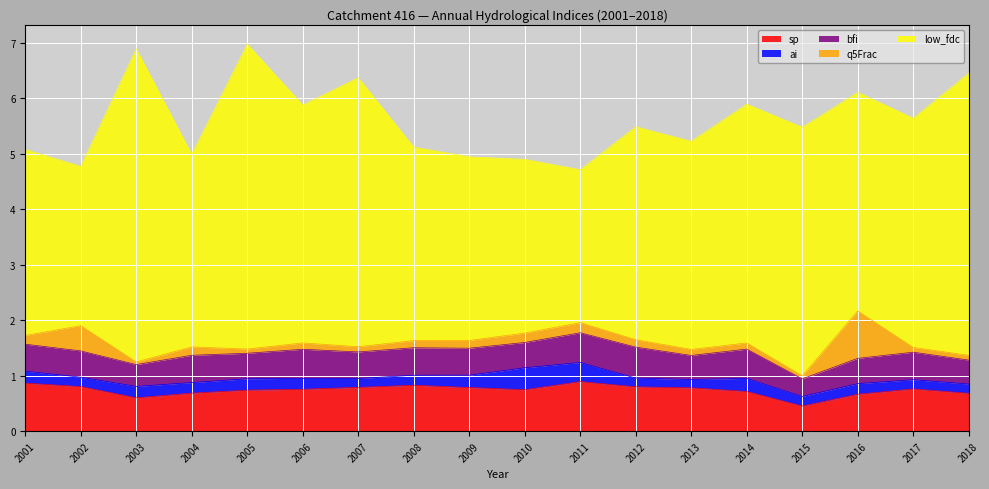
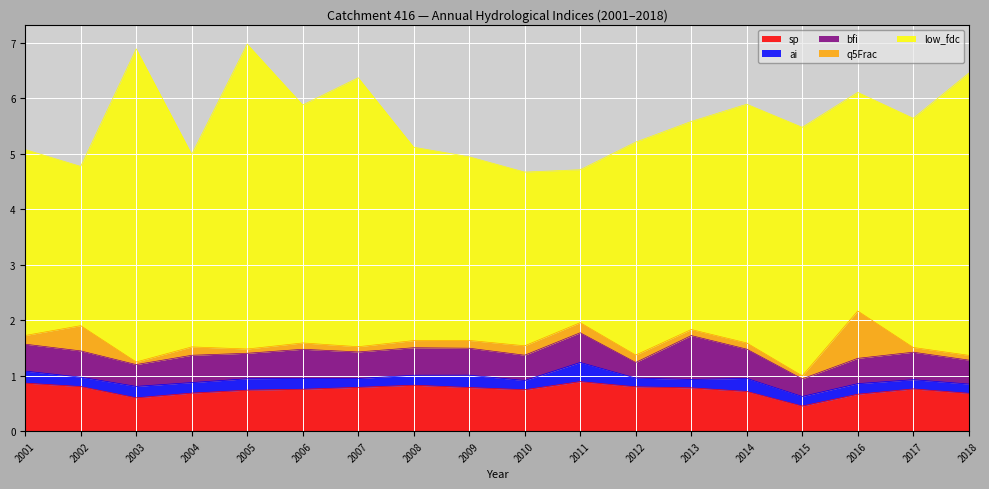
  {
    "sp": {
      "2001": 0.9,
      "2002": 0.8,
      "2003": 0.6,
      "2004": 0.7,
      "2005": 0.7,
      "2006": 0.8,
      "2007": 0.8,
      "2008": 0.8,
      "2009": 0.8,
      "2010": 0.7,
      "2011": 0.9,
      "2012": 0.8,
      "2013": 0.8,
      "2014": 0.7,
      "2015": 0.5,
      "2016": 0.7,
      "2017": 0.8,
      "2018": 0.7
    },
    "ai": {
      "2001": 0.2,
      "2002": 0.2,
      "2003": 0.2,
      "2004": 0.2,
      "2005": 0.2,
      "2006": 0.2,
      "2007": 0.2,
      "2008": 0.2,
      "2009": 0.2,
-     "2010": 0.4,
+     "2010": 0.2,
      "2011": 0.3,
      "2012": 0.2,
      "2013": 0.2,
      "2014": 0.2,
      "2015": 0.2,
      "2016": 0.2,
      "2017": 0.2,
      "2018": 0.2
    },
    "bfi": {
      "2001": 0.5,
      "2002": 0.5,
      "2003": 0.4,
      "2004": 0.5,
      "2005": 0.5,
      "2006": 0.5,
      "2007": 0.5,
      "2008": 0.5,
      "2009": 0.5,
      "2010": 0.5,
      "2011": 0.5,
-     "2012": 0.6,
-     "2013": 0.4,
+     "2012": 0.3,
+     "2013": 0.8,
      "2014": 0.5,
      "2015": 0.3,
      "2016": 0.5,
      "2017": 0.5,
      "2018": 0.4
    },
    "q5Frac": {
      "2001": 0.2,
      "2002": 0.5,
      "2003": 0.0,
      "2004": 0.2,
      "2005": 0.1,
      "2006": 0.1,
      "2007": 0.1,
      "2008": 0.1,
      "2009": 0.1,
      "2010": 0.2,
      "2011": 0.2,
      "2012": 0.1,
      "2013": 0.1,
      "2014": 0.1,
      "2015": 0.1,
      "2016": 0.9,
      "2017": 0.1,
      "2018": 0.1
    },
    "low_fdc": {
      "2001": 3.4,
      "2002": 2.9,
      "2003": 5.6,
      "2004": 3.5,
      "2005": 5.5,
      "2006": 4.3,
      "2007": 4.8,
      "2008": 3.5,
      "2009": 3.3,
      "2010": 3.1,
      "2011": 2.8,
      "2012": 3.8,
      "2013": 3.7,
      "2014": 4.3,
      "2015": 4.5,
      "2016": 3.9,
      "2017": 4.1,
      "2018": 5.1
    }
  }
